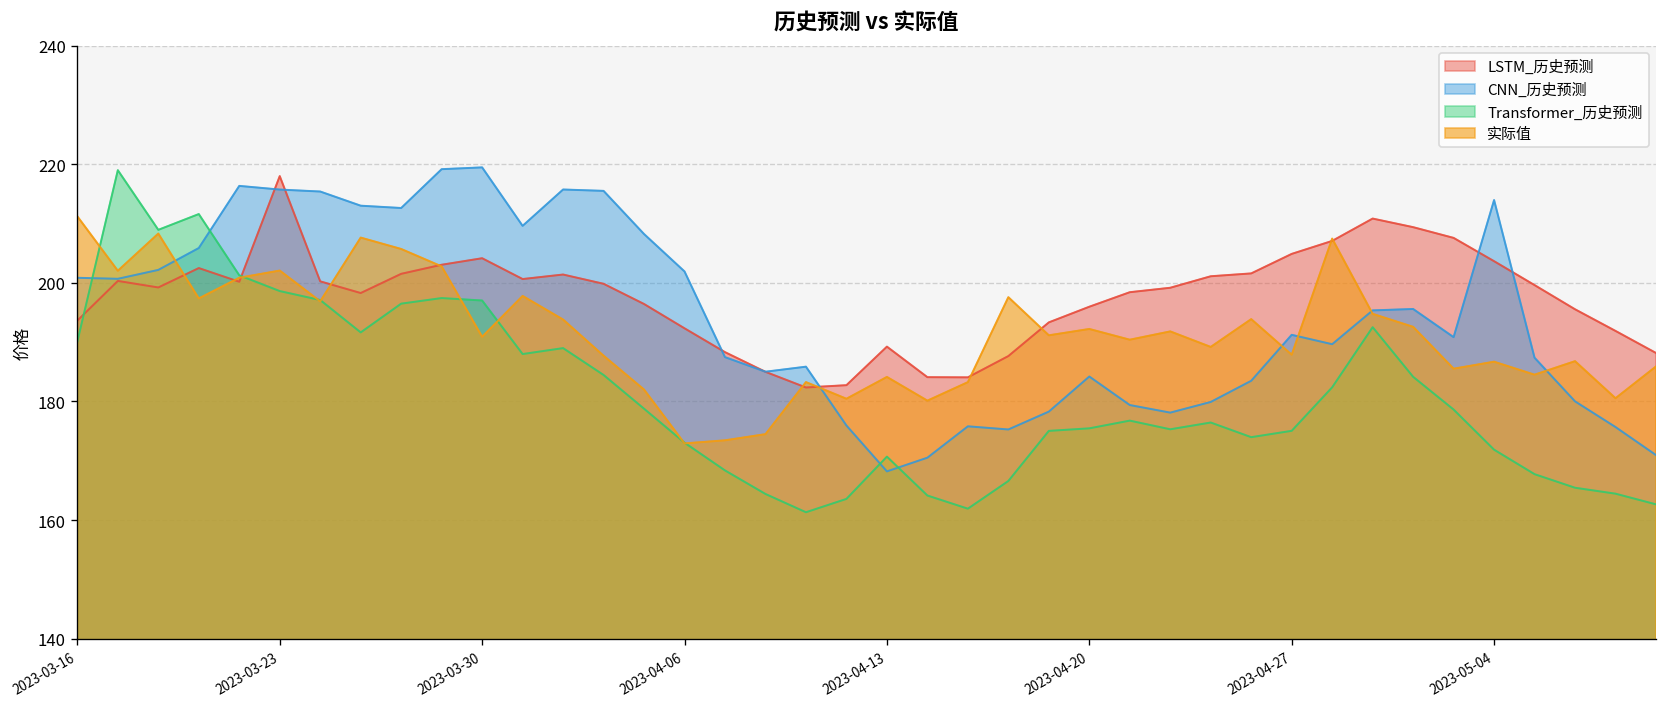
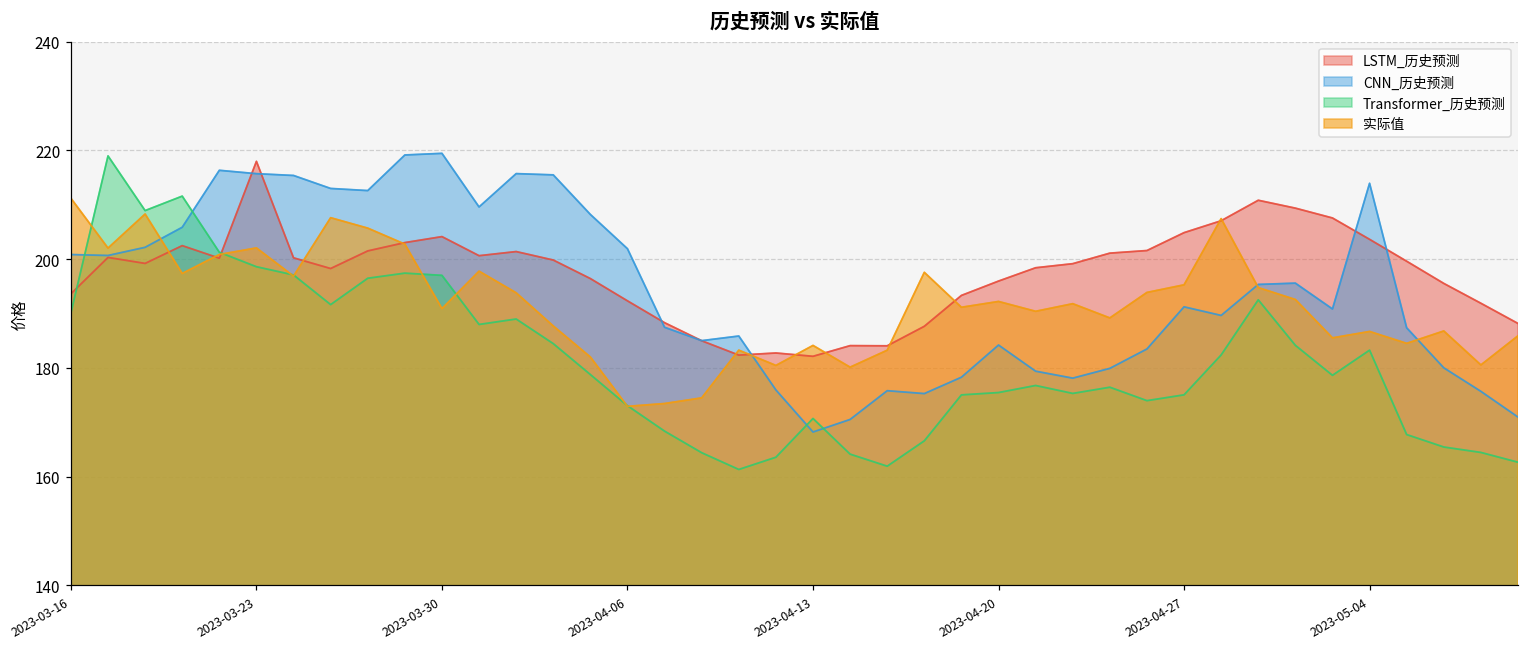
  {
    "LSTM_历史预测": {
      "2023-03-16": 194,
      "2023-03-23": 218,
      "2023-03-30": 204,
      "2023-04-06": 192,
-     "2023-04-13": 189,
+     "2023-04-13": 182,
      "2023-04-20": 196,
      "2023-04-27": 205,
      "2023-05-04": 204
    },
    "CNN_历史预测": {
      "2023-03-16": 201,
      "2023-03-23": 216,
      "2023-03-30": 219,
      "2023-04-06": 202,
      "2023-04-13": 168,
      "2023-04-20": 184,
      "2023-04-27": 191,
      "2023-05-04": 214
    },
    "Transformer_历史预测": {
      "2023-03-16": 190,
      "2023-03-23": 199,
      "2023-03-30": 197,
      "2023-04-13": 171,
      "2023-04-20": 175,
      "2023-04-27": 175,
-     "2023-05-04": 172
+     "2023-05-04": 183
    },
    "实际值": {
      "2023-03-16": 211,
      "2023-03-23": 202,
      "2023-03-30": 191,
      "2023-04-13": 184,
      "2023-04-20": 192,
-     "2023-04-27": 188,
+     "2023-04-27": 195,
      "2023-05-04": 187
    }
  }
